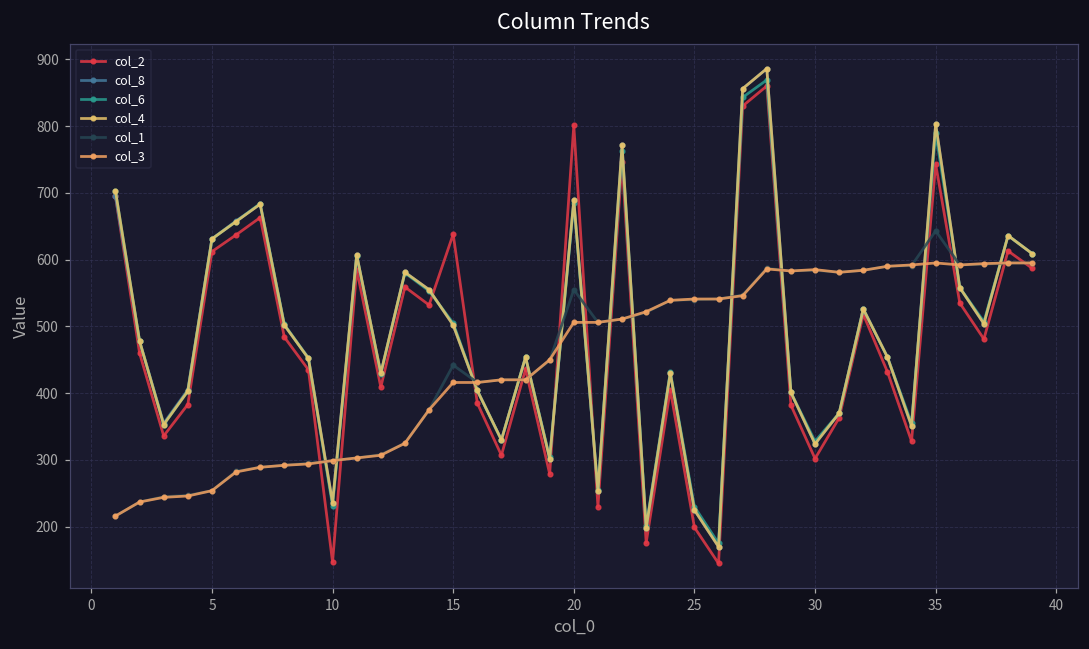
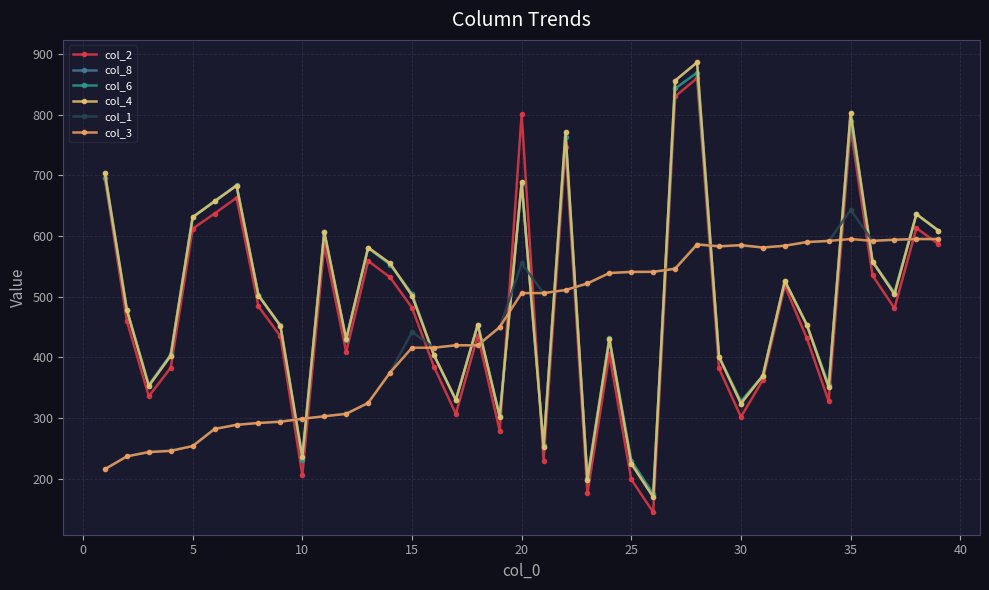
  {
    "col_2": {
      "5": 610,
-     "10": 150,
-     "15": 640,
+     "10": 210,
+     "15": 480,
      "20": 800,
      "25": 200,
      "30": 300,
-     "35": 740
+     "35": 780
    },
    "col_1": {
      "15": 440,
      "20": 560,
      "35": 640
    }
  }
